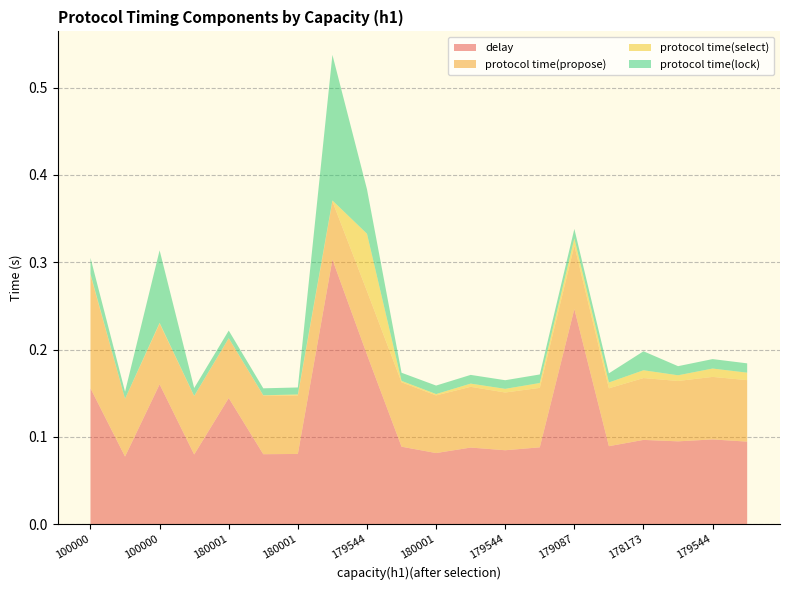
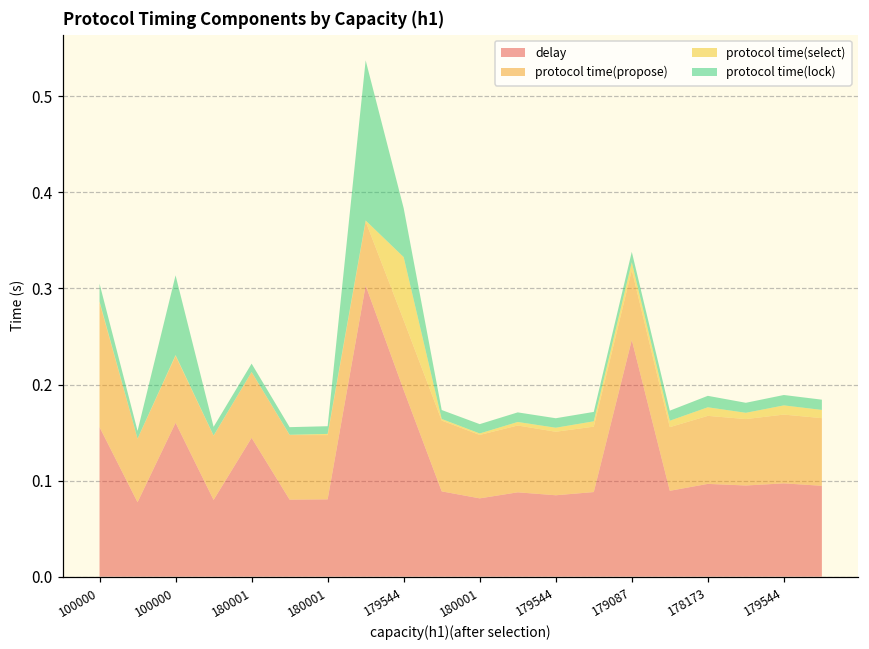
  {
    "delay": {
      "179087": 0.25,
      "178173": 0.10
    },
    "protocol time(lock)": {
      "179087": 0.01,
-     "178173": 0.02
+     "178173": 0.01
    }
  }
